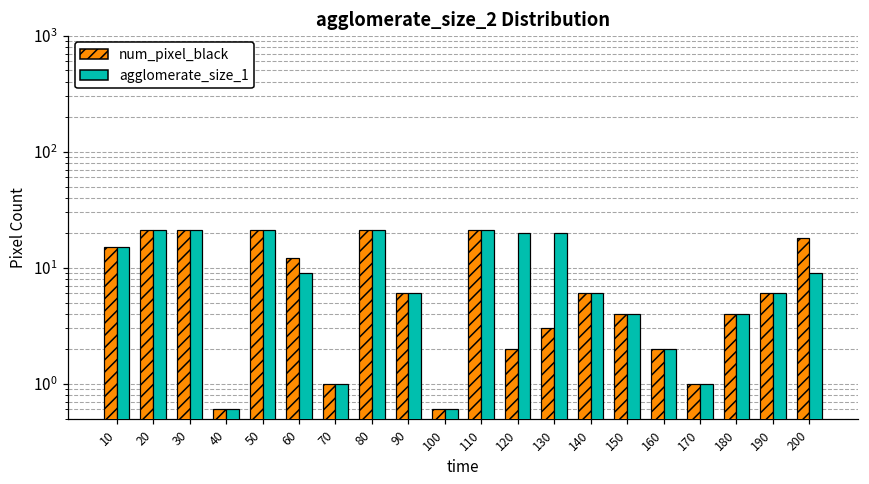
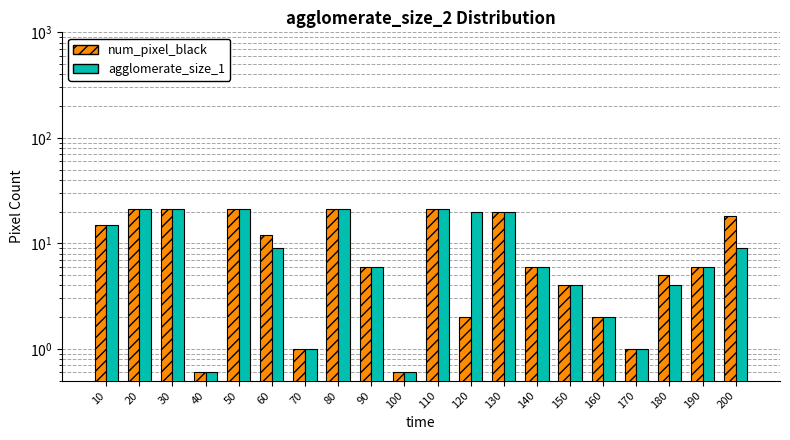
  {
    "num_pixel_black": {
      "10": 15,
      "20": 21,
      "30": 21,
      "40": 0.6,
      "50": 21,
      "60": 12,
      "70": 1,
      "80": 21,
      "90": 6,
      "100": 0.6,
      "110": 21,
      "120": 2,
-     "130": 3,
+     "130": 20,
      "140": 6,
      "150": 4,
      "160": 2,
      "170": 1,
-     "180": 4,
+     "180": 5,
      "190": 6,
      "200": 18
    },
    "agglomerate_size_1": {
      "10": 15,
      "20": 21,
      "30": 21,
      "40": 0.6,
      "50": 21,
      "60": 9,
      "70": 1,
      "80": 21,
      "90": 6,
      "100": 0.6,
      "110": 21,
      "120": 20,
      "130": 20,
      "140": 6,
      "150": 4,
      "160": 2,
      "170": 1,
      "180": 4,
      "190": 6,
      "200": 9
    }
  }
